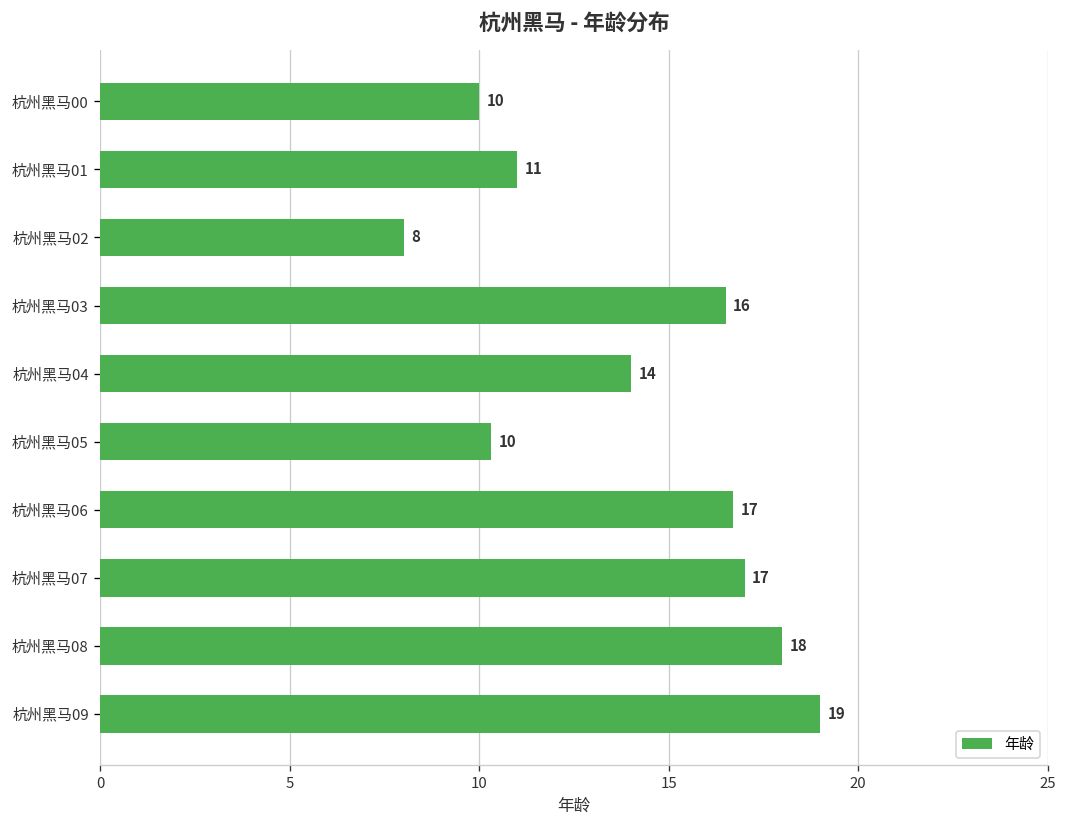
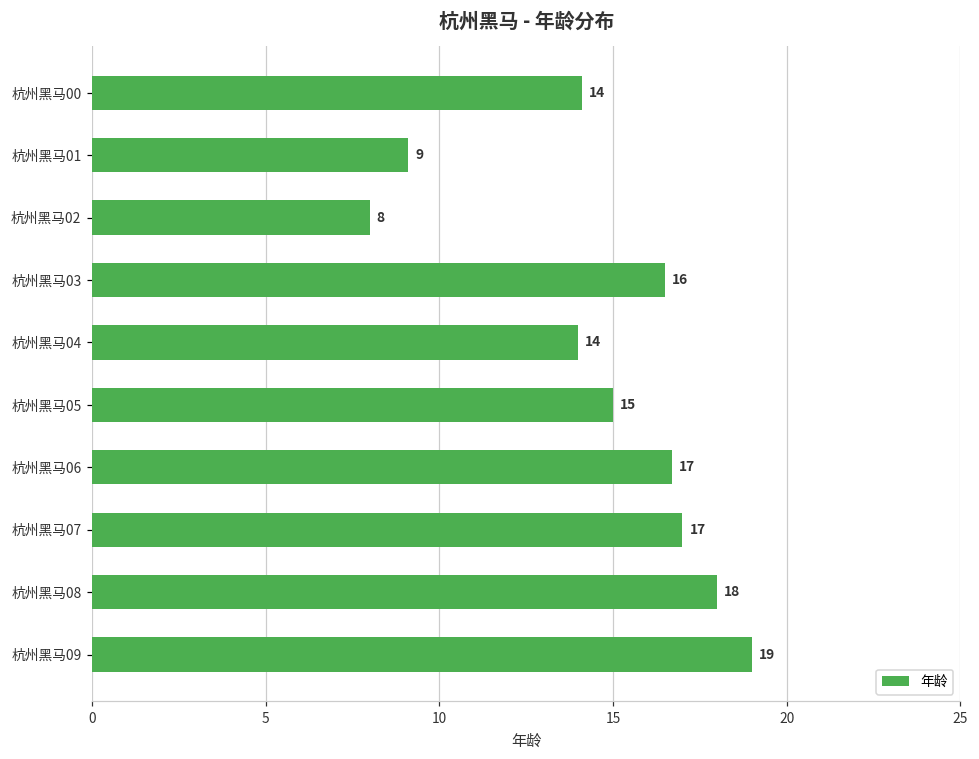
  {
-   "杭州黑马00": 10,
-   "杭州黑马01": 11,
+   "杭州黑马00": 14,
+   "杭州黑马01": 9,
    "杭州黑马02": 8,
    "杭州黑马03": 16,
    "杭州黑马04": 14,
-   "杭州黑马05": 10,
+   "杭州黑马05": 15,
    "杭州黑马06": 17,
    "杭州黑马07": 17,
    "杭州黑马08": 18,
    "杭州黑马09": 19
  }
